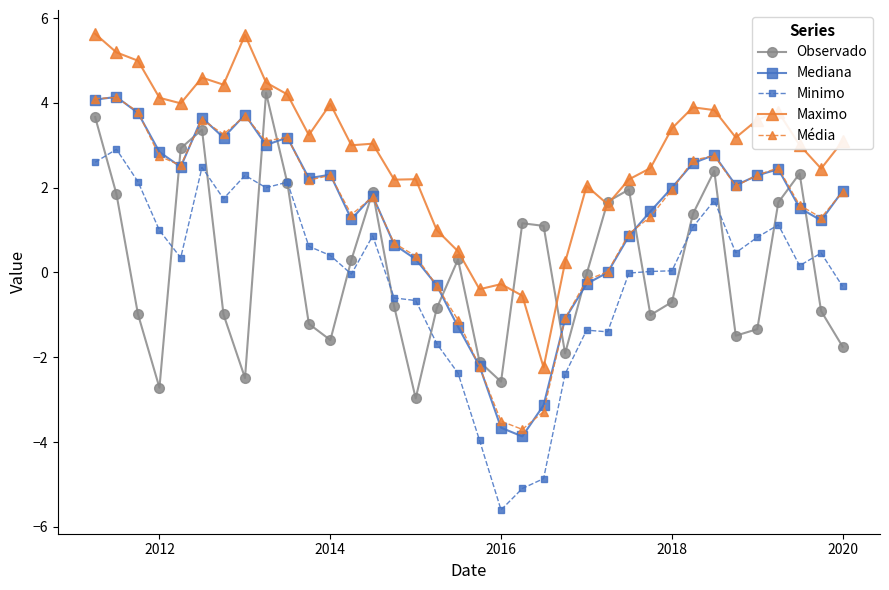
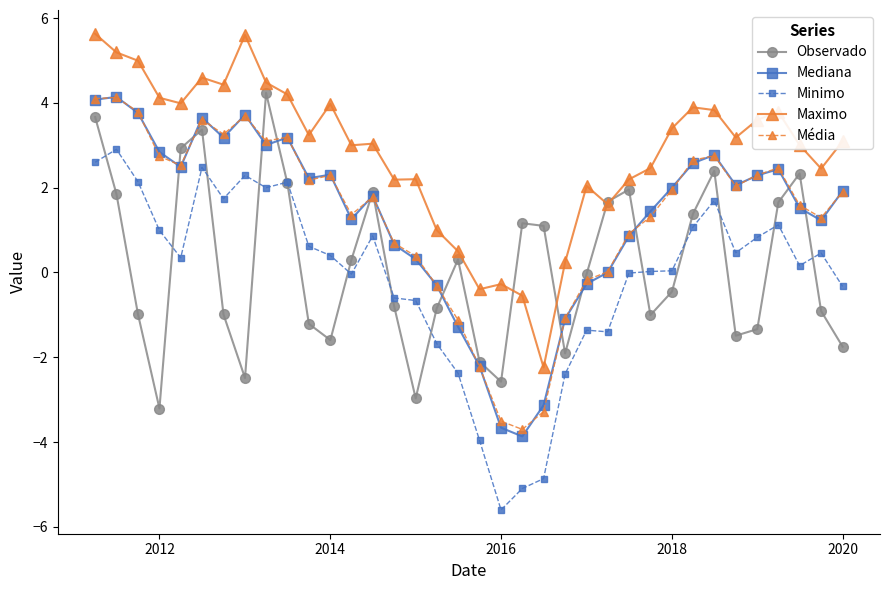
  {
    "Observado": {
-     "2012": -2.7,
+     "2012": -3.2,
      "2014": -1.6,
      "2016": -2.6,
-     "2018": -0.7,
+     "2018": -0.5,
      "2020": -1.7
    }
  }
